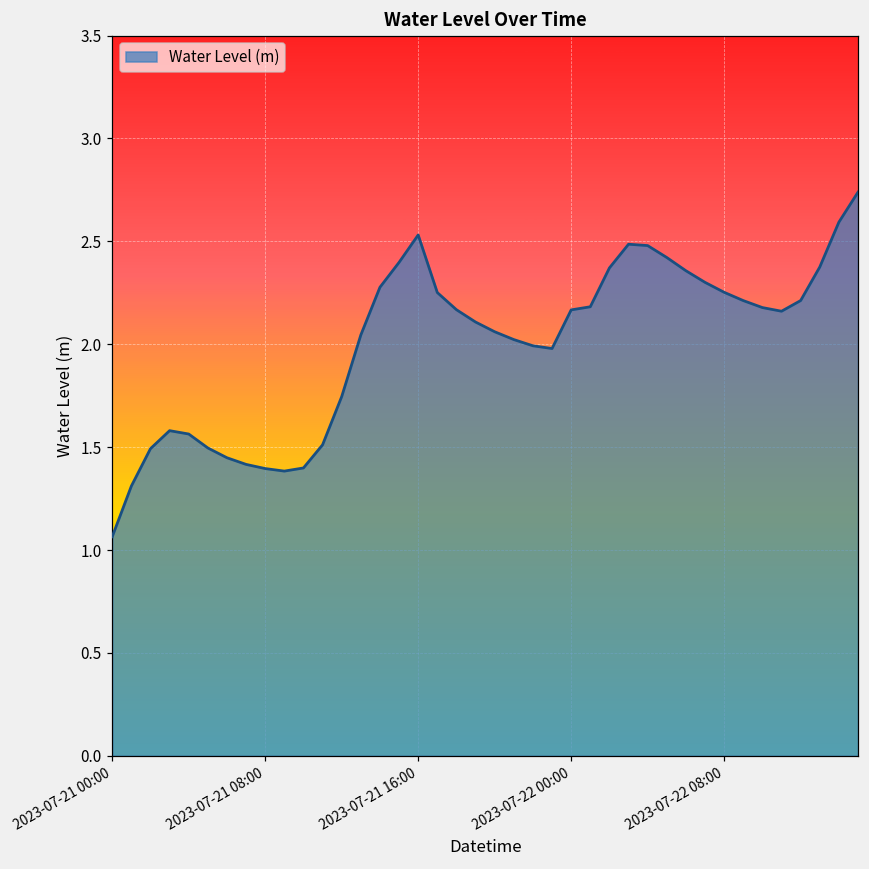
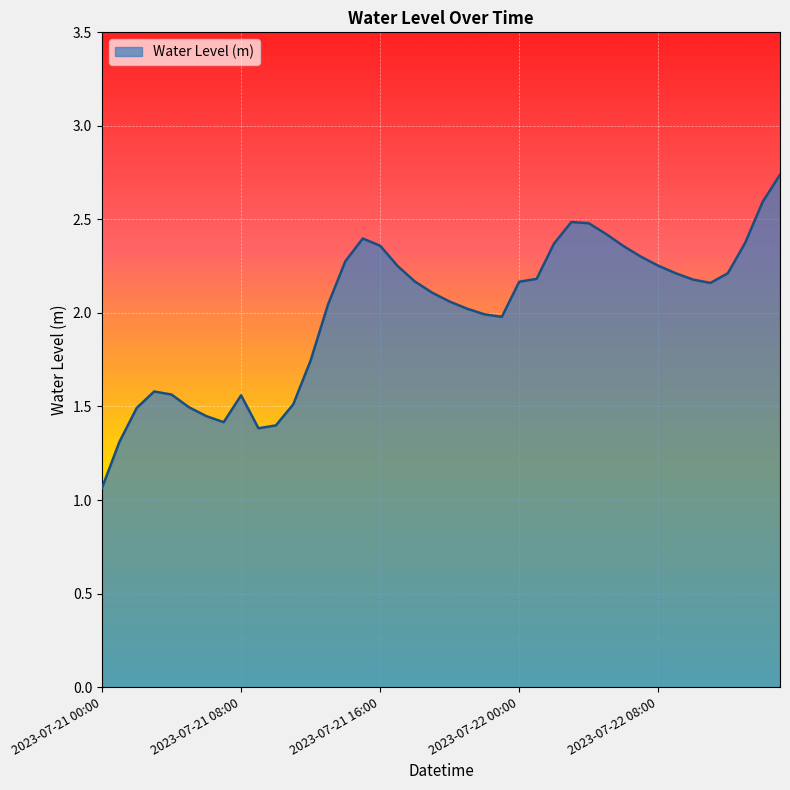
  {
    "2023-07-21 00:00": 1.06,
-   "2023-07-21 08:00": 1.40,
-   "2023-07-21 16:00": 2.53,
+   "2023-07-21 08:00": 1.56,
+   "2023-07-21 16:00": 2.36,
    "2023-07-22 00:00": 2.17,
    "2023-07-22 08:00": 2.25
  }
